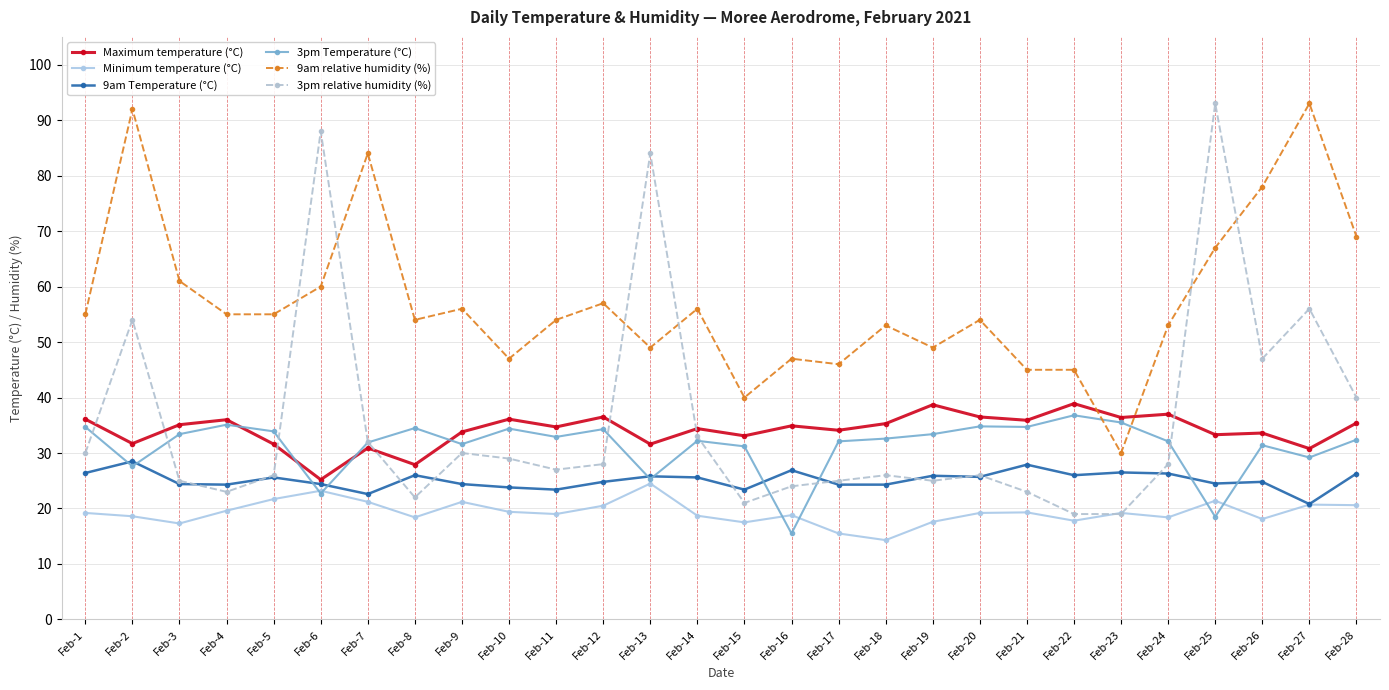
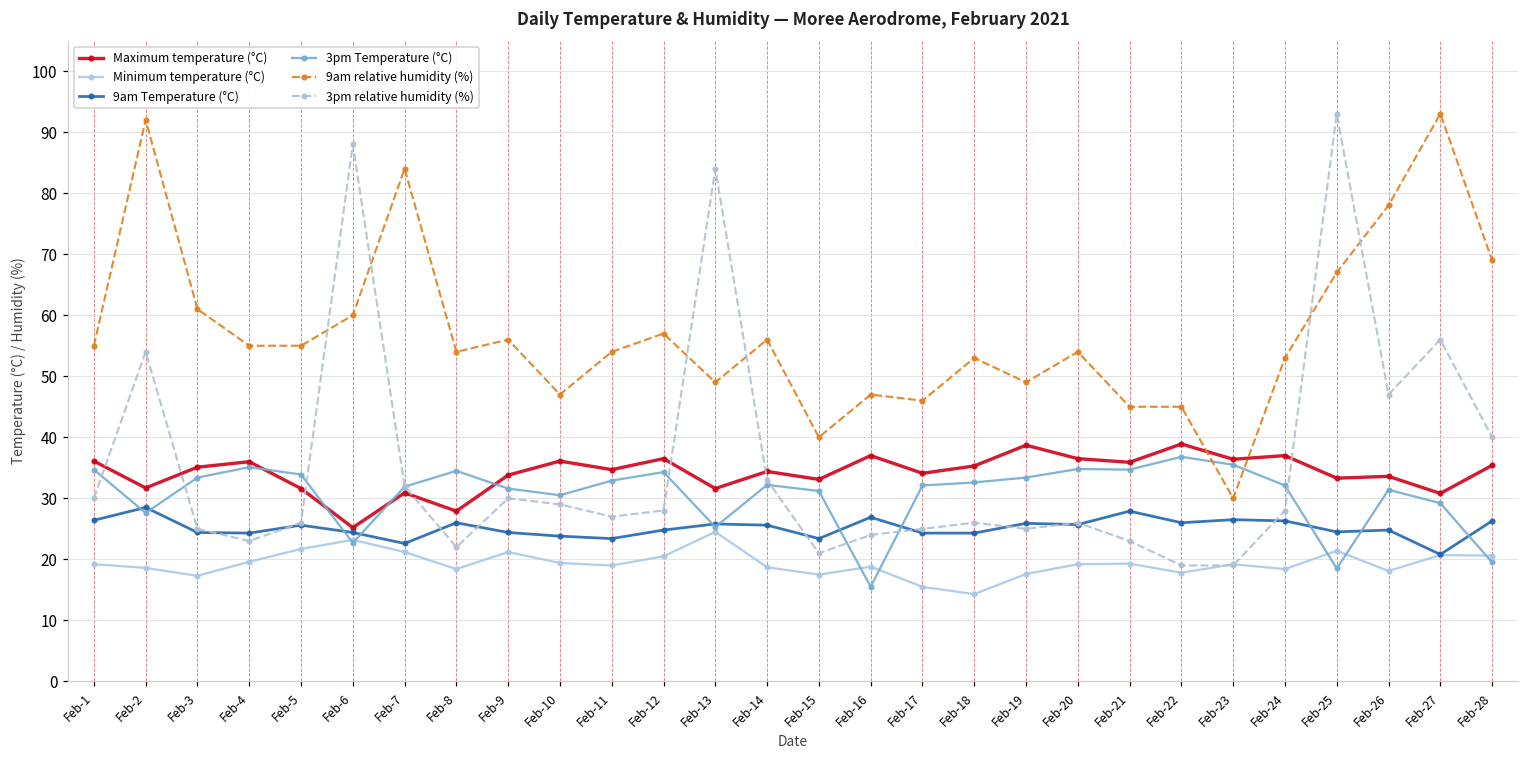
  {
    "Maximum temperature (°C)": {
      "Feb-1": 36,
      "Feb-2": 32,
      "Feb-3": 35,
      "Feb-4": 36,
      "Feb-5": 32,
      "Feb-6": 25,
      "Feb-7": 31,
      "Feb-8": 28,
      "Feb-9": 34,
      "Feb-10": 36,
      "Feb-11": 35,
      "Feb-12": 37,
      "Feb-13": 32,
      "Feb-14": 34,
      "Feb-15": 33,
-     "Feb-16": 35,
+     "Feb-16": 37,
      "Feb-17": 34,
      "Feb-18": 35,
      "Feb-19": 39,
      "Feb-20": 37,
      "Feb-21": 36,
      "Feb-22": 39,
      "Feb-23": 36,
      "Feb-24": 37,
      "Feb-25": 33,
      "Feb-26": 34,
      "Feb-27": 31,
      "Feb-28": 35
    },
    "9am Temperature (°C)": {
      "Feb-1": 26,
      "Feb-2": 29,
      "Feb-3": 24,
      "Feb-4": 24,
      "Feb-6": 24,
      "Feb-7": 23,
      "Feb-8": 26,
      "Feb-9": 24,
      "Feb-10": 24,
      "Feb-11": 23,
      "Feb-12": 25,
      "Feb-13": 26,
      "Feb-14": 26,
      "Feb-15": 23,
      "Feb-16": 27,
      "Feb-17": 24,
      "Feb-18": 24,
      "Feb-19": 26,
      "Feb-21": 28,
      "Feb-22": 26,
      "Feb-23": 27,
      "Feb-24": 26,
      "Feb-25": 25,
      "Feb-26": 25,
      "Feb-28": 26
    },
    "3pm Temperature (°C)": {
      "Feb-1": 35,
      "Feb-2": 28,
      "Feb-3": 33,
      "Feb-4": 35,
      "Feb-5": 34,
      "Feb-6": 23,
      "Feb-8": 35,
      "Feb-9": 32,
-     "Feb-10": 34,
+     "Feb-10": 31,
      "Feb-11": 33,
      "Feb-12": 34,
      "Feb-13": 25,
      "Feb-14": 32,
      "Feb-15": 31,
      "Feb-16": 16,
      "Feb-17": 32,
      "Feb-18": 33,
      "Feb-19": 33,
      "Feb-20": 35,
      "Feb-21": 35,
      "Feb-22": 37,
      "Feb-23": 36,
      "Feb-24": 32,
      "Feb-25": 19,
      "Feb-26": 31,
      "Feb-27": 29,
-     "Feb-28": 32
+     "Feb-28": 20
    },
    "9am relative humidity (%)": {
      "Feb-1": 55,
      "Feb-2": 92,
      "Feb-3": 61,
      "Feb-4": 55,
      "Feb-5": 55,
      "Feb-6": 60,
      "Feb-7": 84,
      "Feb-8": 54,
      "Feb-9": 56,
      "Feb-10": 47,
      "Feb-11": 54,
      "Feb-12": 57,
      "Feb-13": 49,
      "Feb-14": 56,
      "Feb-15": 40,
      "Feb-16": 47,
      "Feb-17": 46,
      "Feb-18": 53,
      "Feb-19": 49,
      "Feb-20": 54,
      "Feb-21": 45,
      "Feb-22": 45,
      "Feb-23": 30,
      "Feb-24": 53,
      "Feb-25": 67,
      "Feb-26": 78,
      "Feb-27": 93,
      "Feb-28": 69
    }
  }
